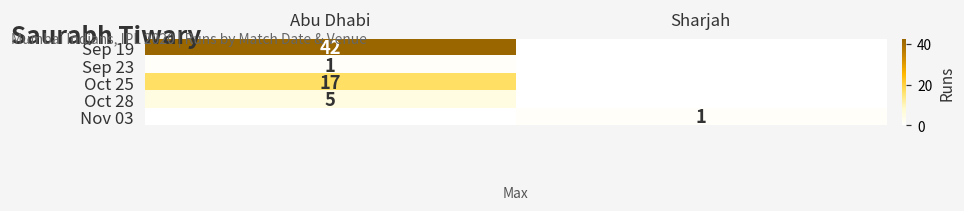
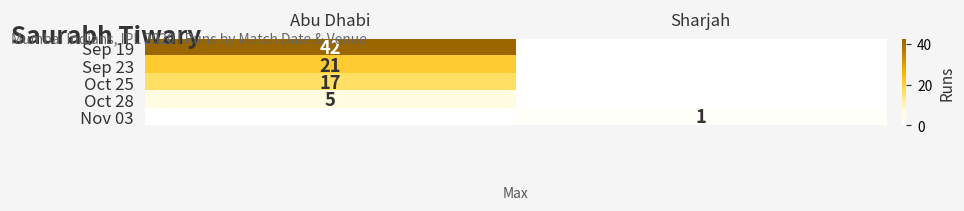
  {
    "Sep 23": {
-     "Abu Dhabi": 1
+     "Abu Dhabi": 21
    },
    "Oct 25": {
      "Abu Dhabi": 17
    },
    "Oct 28": {
      "Abu Dhabi": 5
    },
    "Nov 03": {
      "Sharjah": 1
    }
  }
